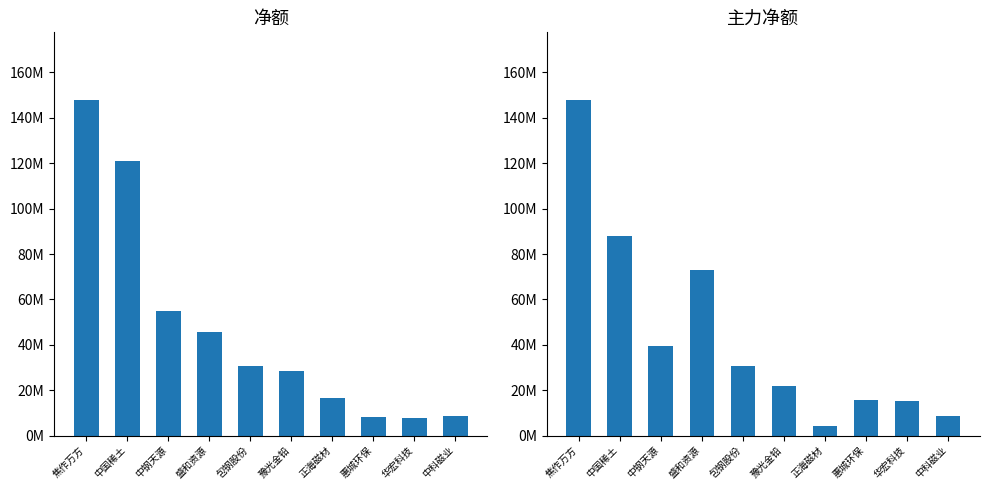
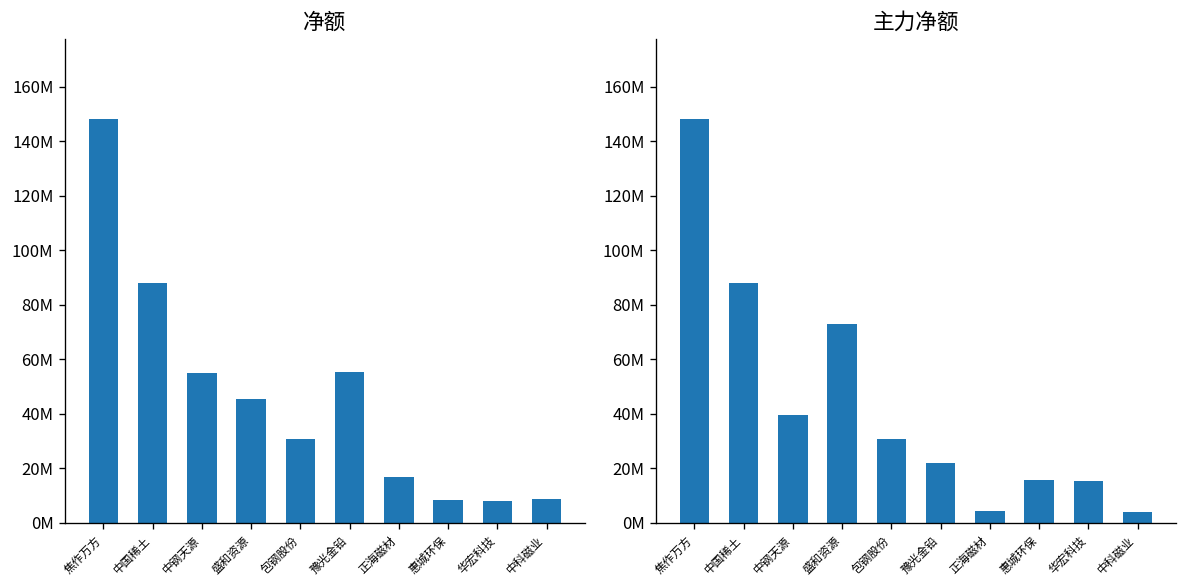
  {
    "净额": {
      "焦作万方": 148000000,
-     "中国稀土": 121000000,
+     "中国稀土": 88000000,
      "中钢天源": 55000000,
      "盛和资源": 46000000,
      "包钢股份": 31000000,
-     "豫光金铅": 28000000,
+     "豫光金铅": 55000000,
      "正海磁材": 17000000,
      "惠城环保": 8000000,
      "华宏科技": 8000000,
      "中科磁业": 9000000
    },
    "主力净额": {
      "焦作万方": 148000000,
      "中国稀土": 88000000,
      "中钢天源": 39000000,
      "盛和资源": 73000000,
      "包钢股份": 31000000,
      "豫光金铅": 22000000,
      "正海磁材": 4000000,
      "惠城环保": 16000000,
      "华宏科技": 15000000,
-     "中科磁业": 9000000
+     "中科磁业": 4000000
    }
  }
